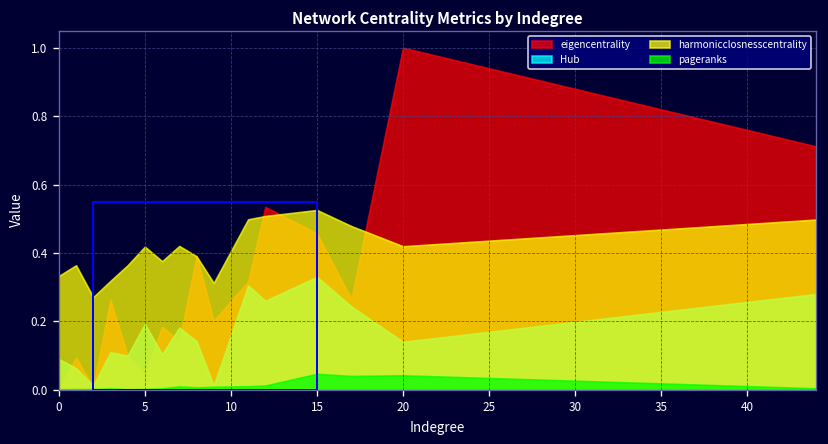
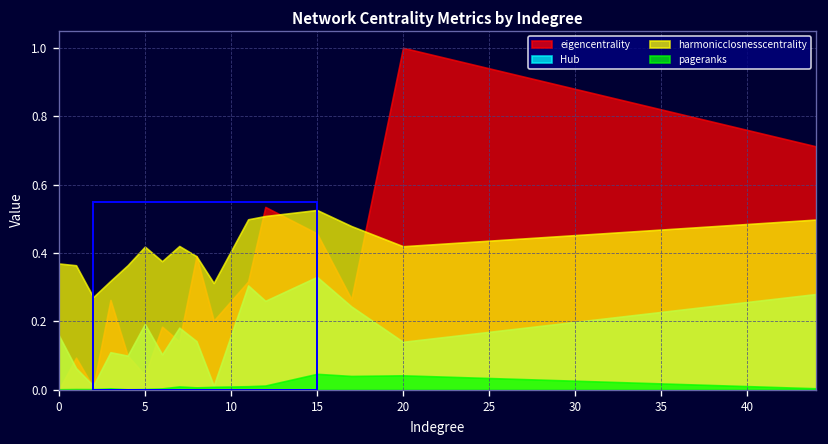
  {
    "eigencentrality": {
      "5": 0.04,
      "15": 0.46,
      "20": 1.00
    },
    "Hub": {
-     "0": 0.09,
+     "0": 0.16,
      "5": 0.19,
      "15": 0.33,
      "20": 0.14
    },
    "harmonicclosnesscentrality": {
-     "0": 0.33,
+     "0": 0.37,
      "5": 0.42,
      "15": 0.53,
      "20": 0.42
    },
    "pageranks": {
      "15": 0.05,
      "20": 0.04
    }
  }
